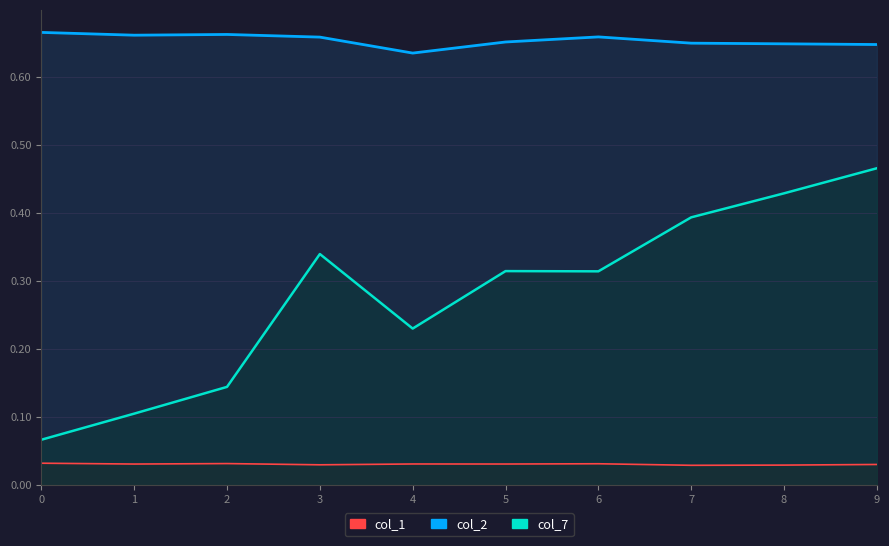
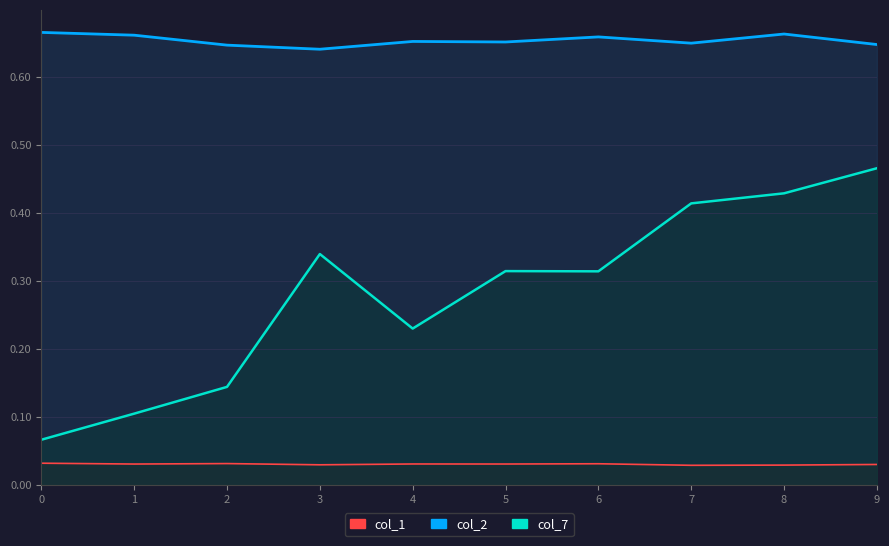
  {
    "col_2": {
      "0": 0.67,
      "1": 0.66,
-     "2": 0.66,
-     "3": 0.66,
-     "4": 0.63,
+     "2": 0.65,
+     "3": 0.64,
+     "4": 0.65,
      "5": 0.65,
      "6": 0.66,
      "7": 0.65,
-     "8": 0.65,
+     "8": 0.66,
      "9": 0.65
    },
    "col_1": {
      "0": 0.03,
      "1": 0.03,
      "2": 0.03,
      "3": 0.03,
      "4": 0.03,
      "5": 0.03,
      "6": 0.03,
      "7": 0.03,
      "8": 0.03,
      "9": 0.03
    },
    "col_7": {
      "0": 0.07,
      "1": 0.11,
      "2": 0.14,
      "3": 0.34,
      "4": 0.23,
      "5": 0.31,
      "6": 0.31,
-     "7": 0.39,
+     "7": 0.41,
      "8": 0.43,
      "9": 0.47
    }
  }
